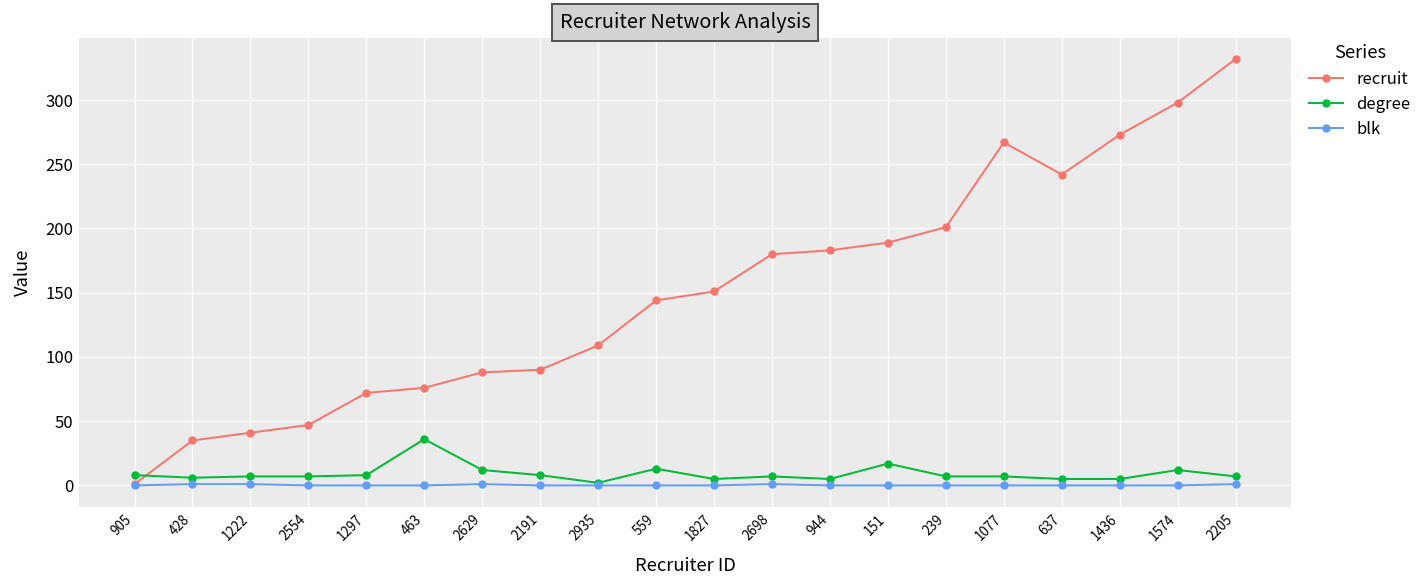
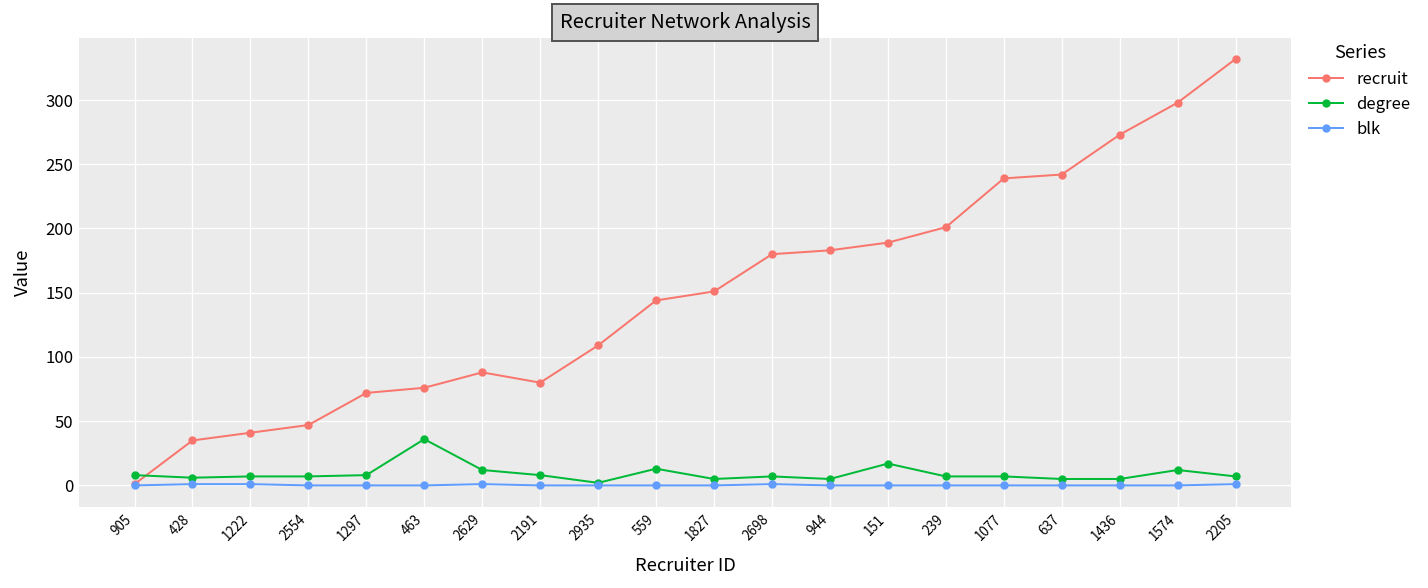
  {
    "recruit": {
      "428": 35,
      "1222": 41,
      "2554": 47,
      "1297": 72,
      "463": 76,
      "2629": 88,
-     "2191": 90,
+     "2191": 80,
      "2935": 109,
      "559": 144,
      "1827": 151,
      "2698": 180,
      "944": 183,
      "151": 189,
      "239": 201,
-     "1077": 267,
+     "1077": 239,
      "637": 242,
      "1436": 273,
      "1574": 298,
      "2205": 332
    },
    "degree": {
      "905": 8,
      "428": 6,
      "1222": 7,
      "2554": 7,
      "1297": 8,
      "463": 36,
      "2629": 12,
      "2191": 8,
      "559": 13,
      "1827": 5,
      "2698": 7,
      "944": 5,
      "151": 17,
      "239": 7,
      "1077": 7,
      "637": 5,
      "1436": 5,
      "1574": 12,
      "2205": 7
    },
    "blk": {
      "428": 1,
      "1222": 1,
      "2554": 0,
      "1297": 0,
      "463": 0,
      "2629": 1,
      "2191": 0,
      "559": 0,
      "1827": 0,
      "2698": 1,
      "944": 0,
      "151": 0,
      "239": 0,
      "1077": 0,
      "637": 0,
      "1436": 0,
      "1574": 0,
      "2205": 1
    }
  }
